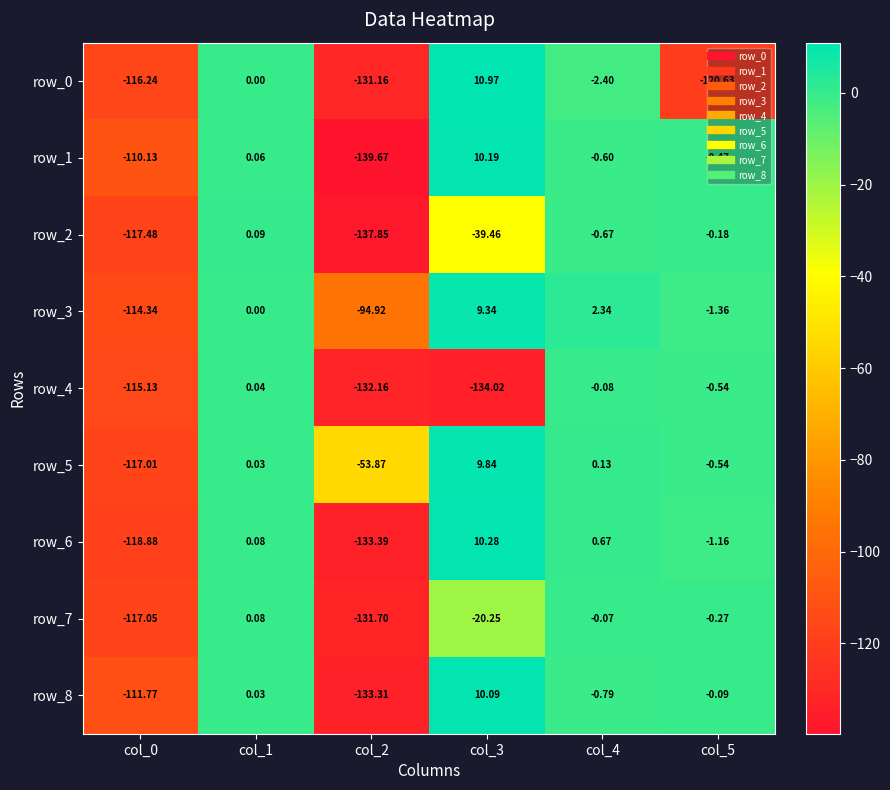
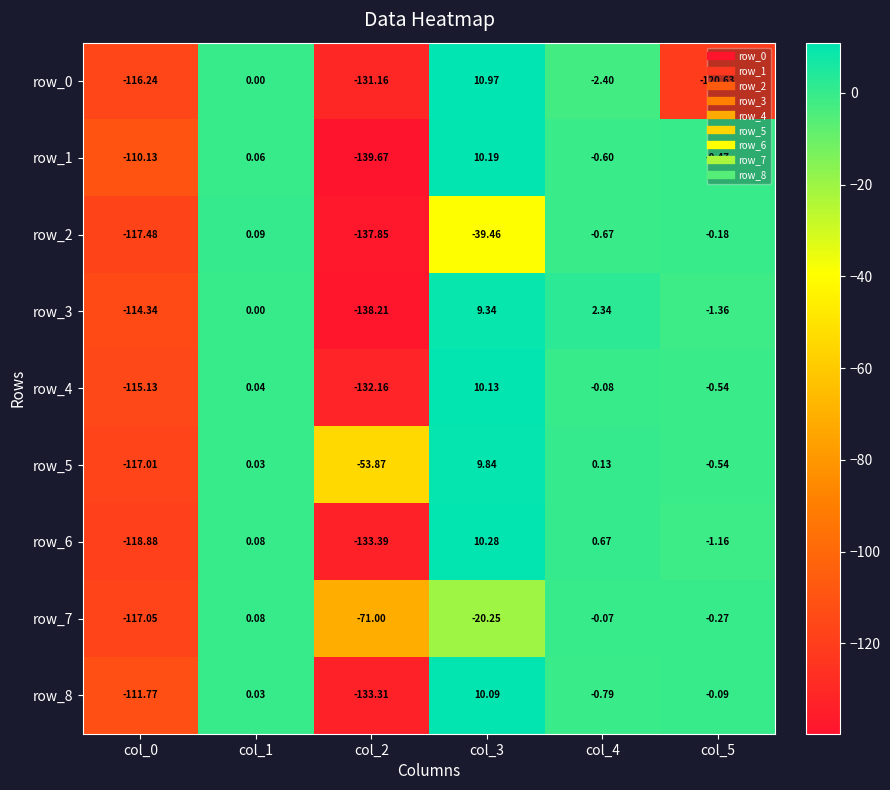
  {
    "row_0": {
      "col_0": -116.24,
      "col_1": 0.00,
      "col_2": -131.16,
      "col_3": 10.97,
      "col_4": -2.40
    },
    "row_1": {
      "col_0": -110.13,
      "col_1": 0.06,
      "col_2": -139.67,
      "col_3": 10.19,
      "col_4": -0.60
    },
    "row_2": {
      "col_0": -117.48,
      "col_1": 0.09,
      "col_2": -137.85,
      "col_3": -39.46,
      "col_4": -0.67,
      "col_5": -0.18
    },
    "row_3": {
      "col_0": -114.34,
      "col_1": 0.00,
-     "col_2": -94.92,
+     "col_2": -138.21,
      "col_3": 9.34,
      "col_4": 2.34,
      "col_5": -1.36
    },
    "row_4": {
      "col_0": -115.13,
      "col_1": 0.04,
      "col_2": -132.16,
-     "col_3": -134.02,
+     "col_3": 10.13,
      "col_4": -0.08,
      "col_5": -0.54
    },
    "row_5": {
      "col_0": -117.01,
      "col_1": 0.03,
      "col_2": -53.87,
      "col_3": 9.84,
      "col_4": 0.13,
      "col_5": -0.54
    },
    "row_6": {
      "col_0": -118.88,
      "col_1": 0.08,
      "col_2": -133.39,
      "col_3": 10.28,
      "col_4": 0.67,
      "col_5": -1.16
    },
    "row_7": {
      "col_0": -117.05,
      "col_1": 0.08,
-     "col_2": -131.70,
+     "col_2": -71.00,
      "col_3": -20.25,
      "col_4": -0.07,
      "col_5": -0.27
    },
    "row_8": {
      "col_0": -111.77,
      "col_1": 0.03,
      "col_2": -133.31,
      "col_3": 10.09,
      "col_4": -0.79,
      "col_5": -0.09
    }
  }
